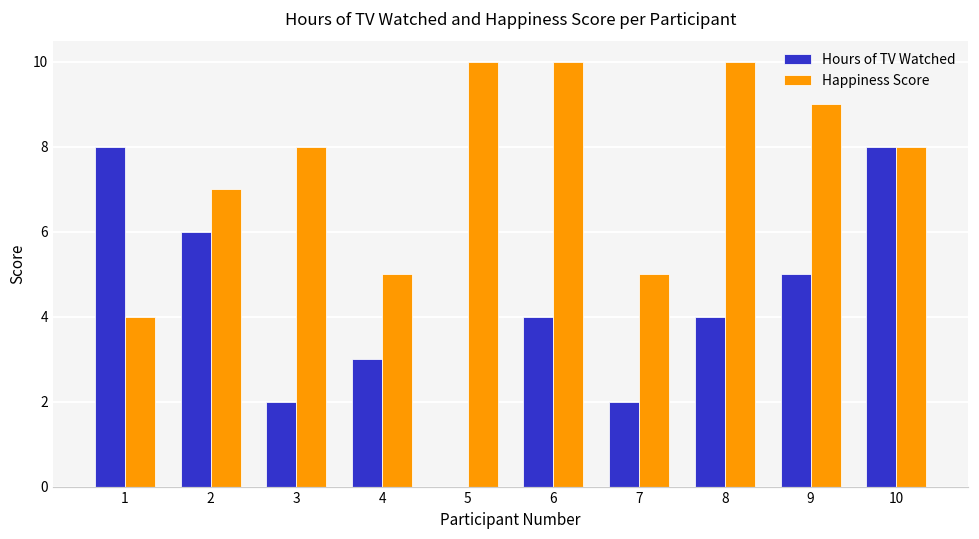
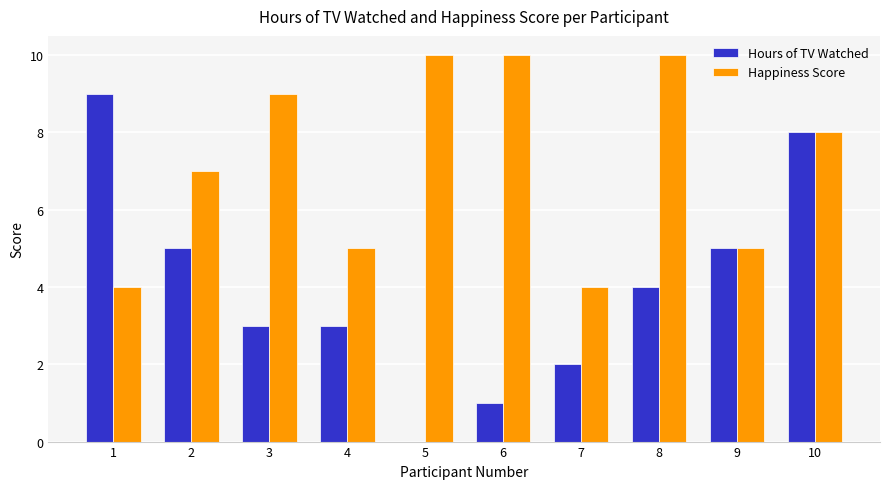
  {
    "Hours of TV Watched": {
-     "1": 8,
-     "2": 6,
-     "3": 2,
+     "1": 9,
+     "2": 5,
+     "3": 3,
      "4": 3,
      "5": 0,
-     "6": 4,
+     "6": 1,
      "7": 2,
      "8": 4,
      "9": 5,
      "10": 8
    },
    "Happiness Score": {
      "1": 4,
      "2": 7,
-     "3": 8,
+     "3": 9,
      "4": 5,
      "5": 10,
      "6": 10,
-     "7": 5,
+     "7": 4,
      "8": 10,
-     "9": 9,
+     "9": 5,
      "10": 8
    }
  }
